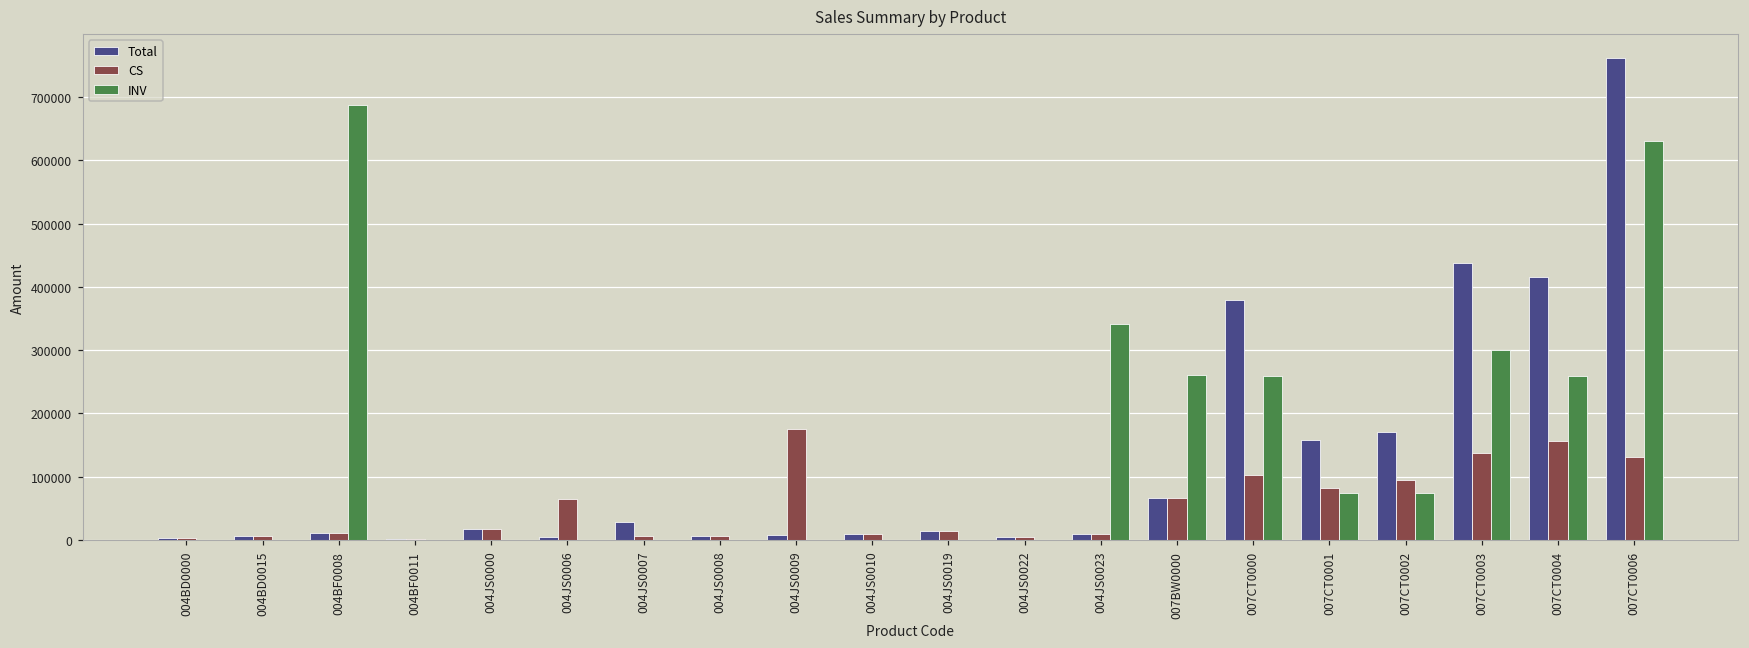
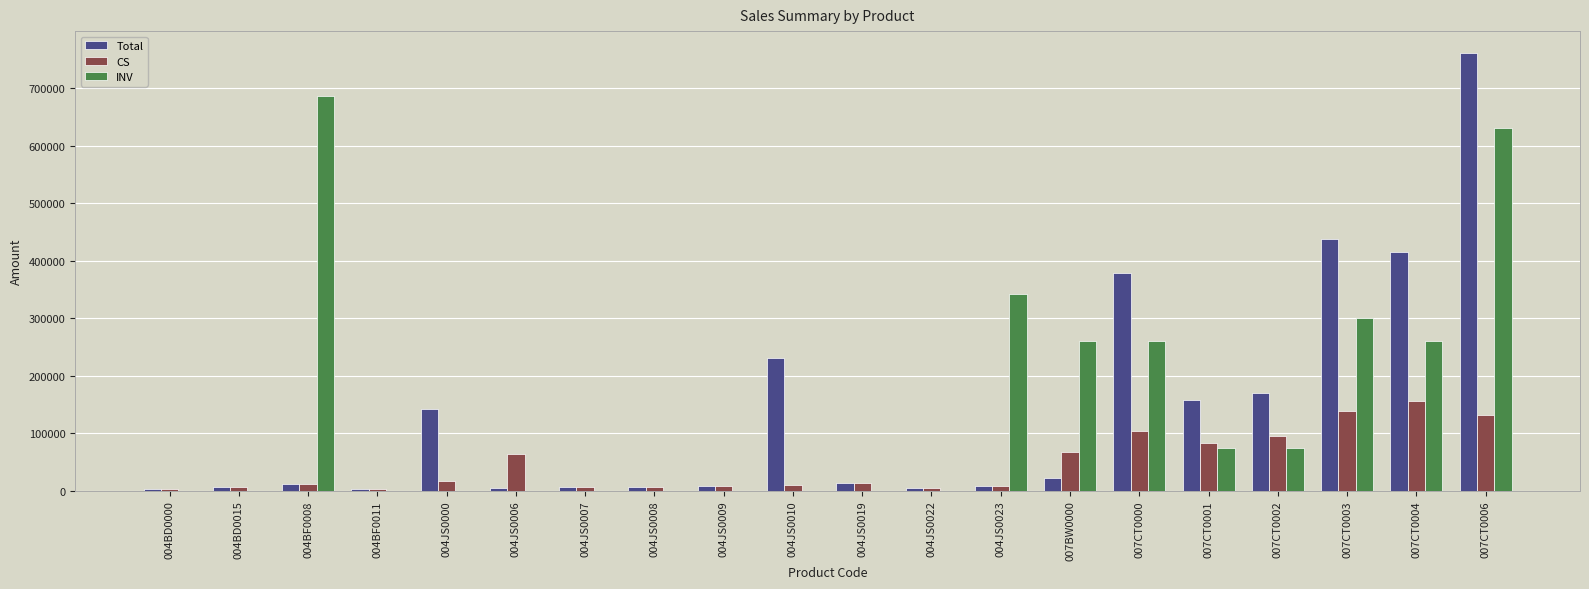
  {
    "Total": {
      "004BD0015": 10000,
      "004BF0008": 10000,
-     "004JS0000": 20000,
+     "004JS0000": 140000,
      "004JS0006": 0,
-     "004JS0007": 30000,
+     "004JS0007": 10000,
      "004JS0008": 10000,
      "004JS0009": 10000,
-     "004JS0010": 10000,
+     "004JS0010": 230000,
      "004JS0019": 10000,
      "004JS0023": 10000,
-     "007BW0000": 70000,
+     "007BW0000": 20000,
      "007CT0000": 380000,
      "007CT0001": 160000,
      "007CT0002": 170000,
      "007CT0003": 440000,
      "007CT0004": 420000,
      "007CT0006": 760000
    },
    "CS": {
      "004BD0015": 10000,
      "004BF0008": 10000,
      "004JS0000": 20000,
      "004JS0006": 60000,
      "004JS0007": 10000,
      "004JS0008": 10000,
-     "004JS0009": 180000,
+     "004JS0009": 10000,
      "004JS0010": 10000,
      "004JS0019": 10000,
      "004JS0023": 10000,
      "007BW0000": 70000,
      "007CT0000": 100000,
      "007CT0001": 80000,
      "007CT0002": 100000,
      "007CT0003": 140000,
      "007CT0004": 160000,
      "007CT0006": 130000
    },
    "INV": {
      "004BD0000": 0,
      "004BD0015": 0,
      "004BF0008": 690000,
      "004BF0011": 0,
      "004JS0000": 0,
      "004JS0006": 0,
      "004JS0007": 0,
      "004JS0008": 0,
      "004JS0009": 0,
      "004JS0010": 0,
      "004JS0019": 0,
      "004JS0022": 0,
      "004JS0023": 340000,
      "007BW0000": 260000,
      "007CT0000": 260000,
      "007CT0001": 80000,
      "007CT0002": 80000,
      "007CT0003": 300000,
      "007CT0004": 260000,
      "007CT0006": 630000
    }
  }
